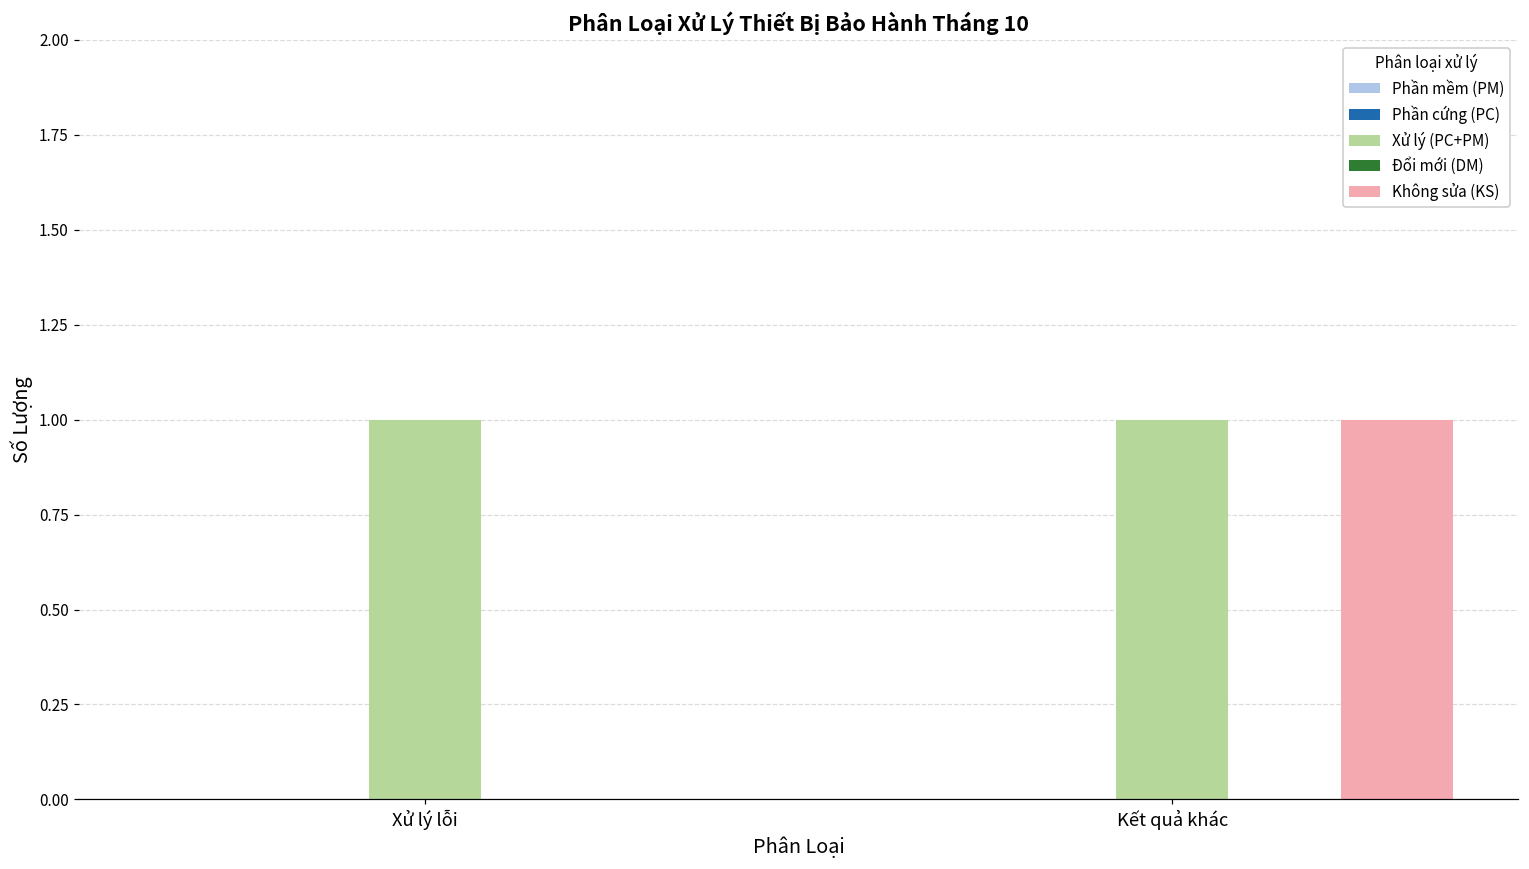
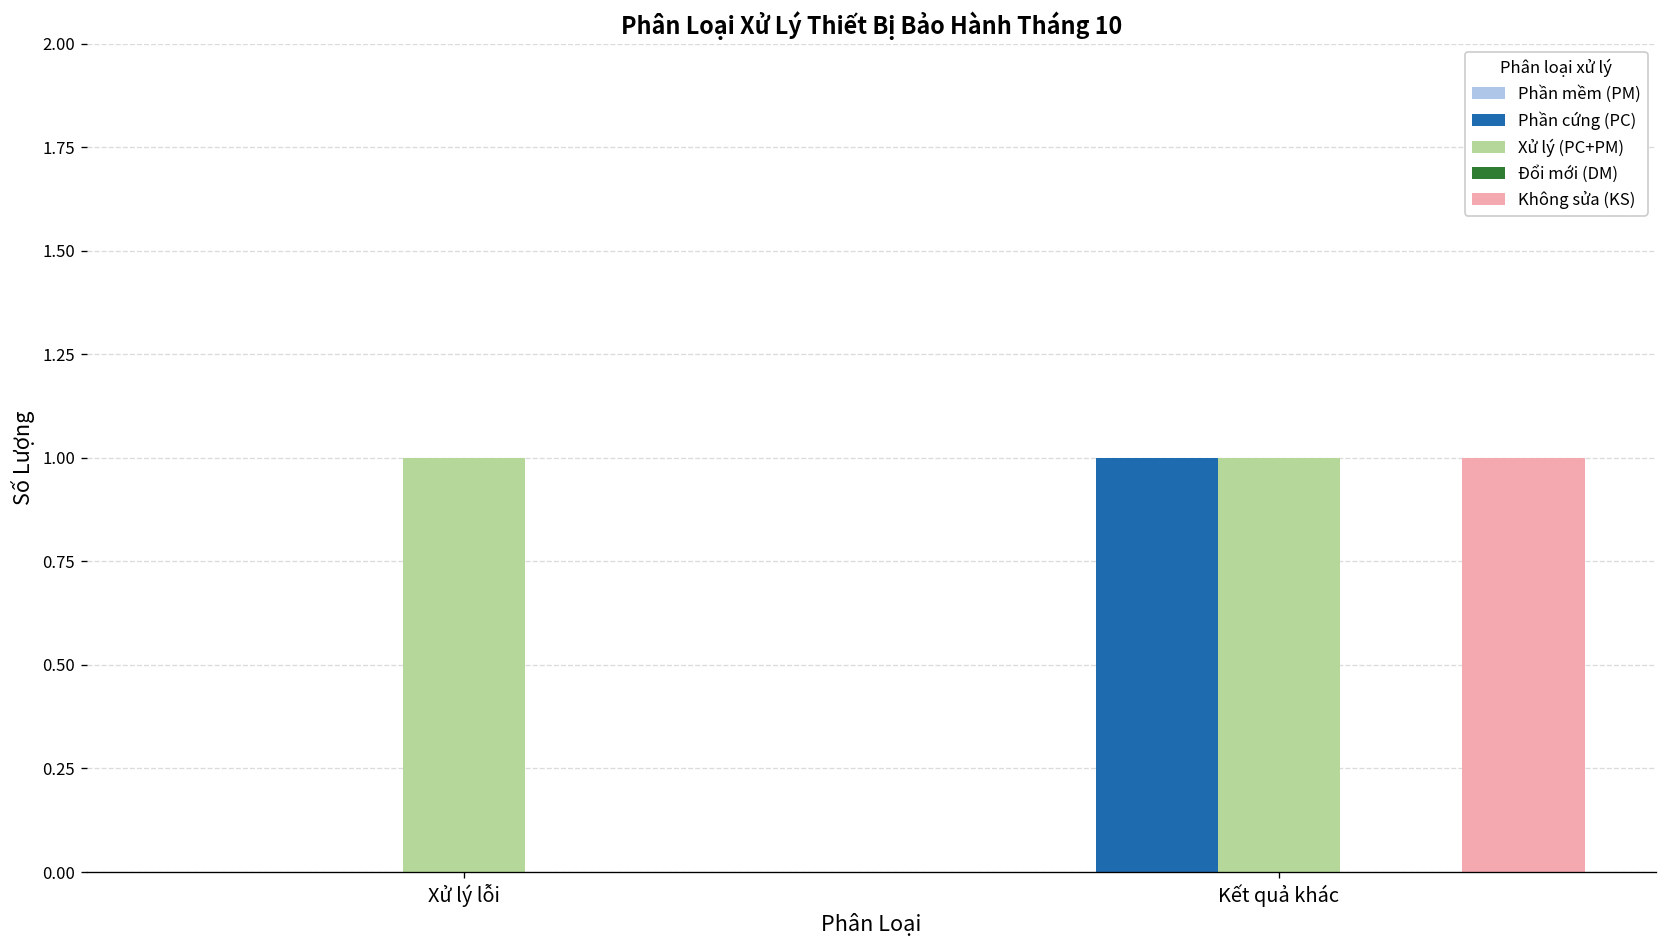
  {
    "Phần mềm (PM)": {
      "Xử lý lỗi": 0,
      "Kết quả khác": 0
    },
    "Phần cứng (PC)": {
      "Xử lý lỗi": 0,
-     "Kết quả khác": 0
+     "Kết quả khác": 1
    },
    "Xử lý (PC+PM)": {
      "Xử lý lỗi": 1,
      "Kết quả khác": 1
    },
    "Đổi mới (DM)": {
      "Xử lý lỗi": 0,
      "Kết quả khác": 0
    },
    "Không sửa (KS)": {
      "Xử lý lỗi": 0,
      "Kết quả khác": 1
    }
  }
